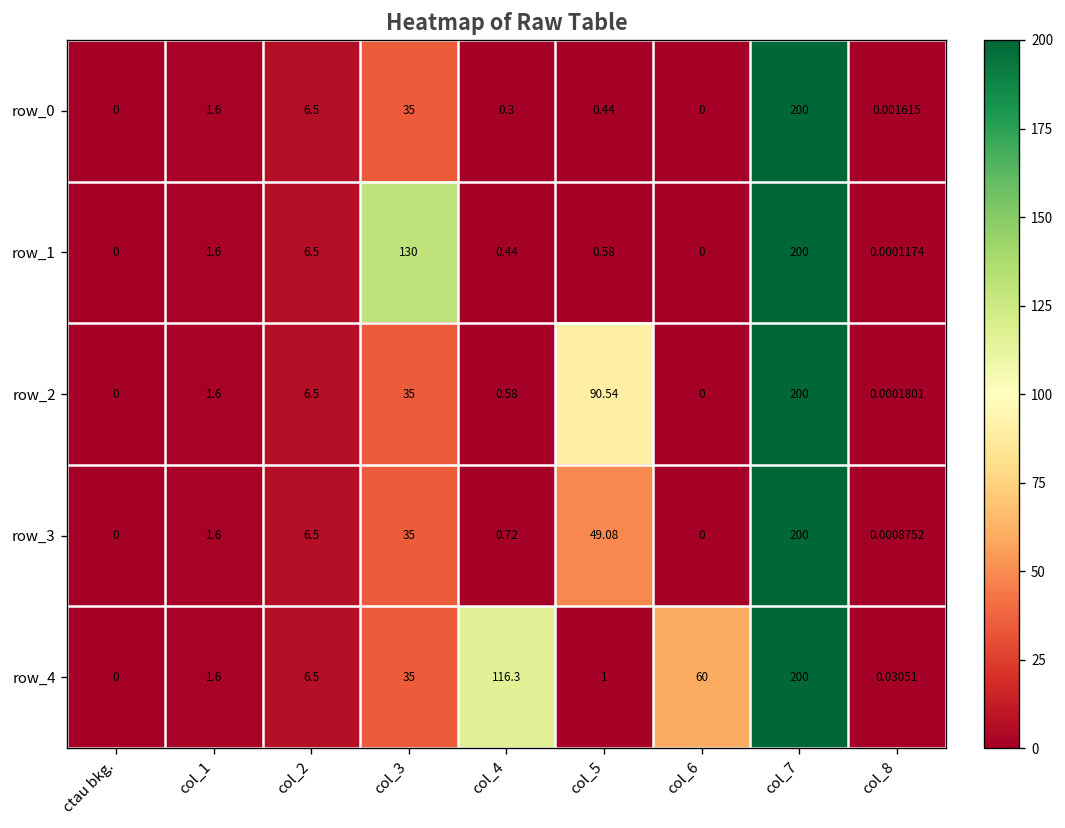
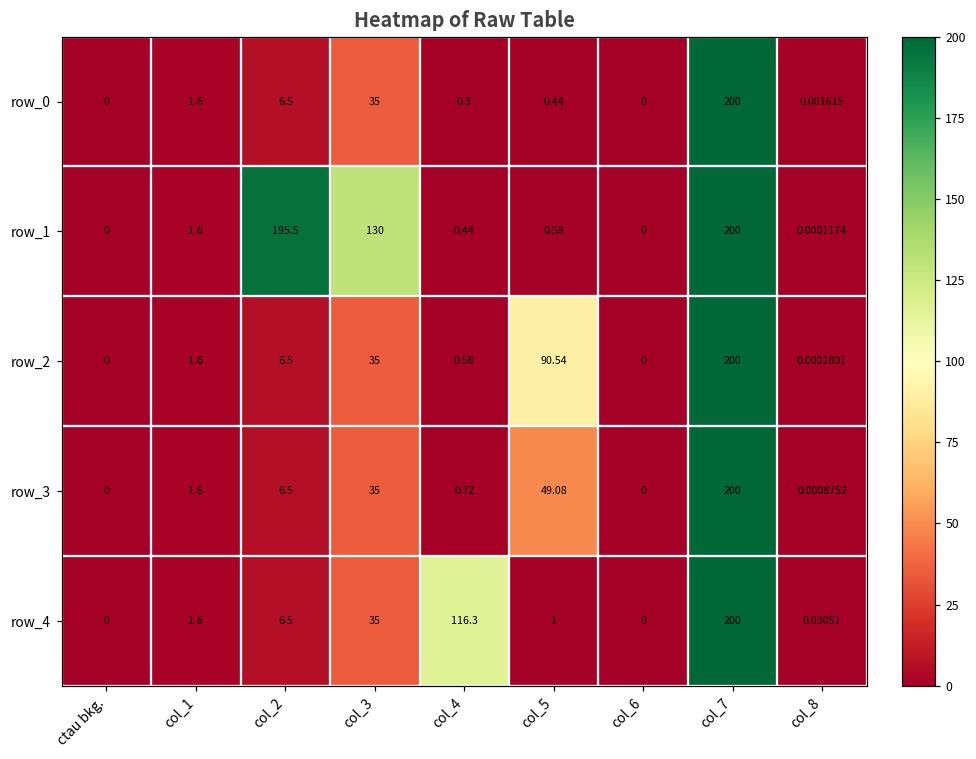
  {
    "row_0": {
      "ctau bkg.": 0,
      "col_1": 1.6,
      "col_2": 6.5,
      "col_3": 35,
      "col_4": 0.3,
      "col_5": 0.44,
      "col_6": 0,
      "col_7": 200,
      "col_8": 0.001615
    },
    "row_1": {
      "ctau bkg.": 0,
      "col_1": 1.6,
-     "col_2": 6.5,
+     "col_2": 195.5,
      "col_3": 130,
      "col_4": 0.44,
      "col_5": 0.58,
      "col_6": 0,
      "col_7": 200,
      "col_8": 0.0001174
    },
    "row_2": {
      "ctau bkg.": 0,
      "col_1": 1.6,
      "col_2": 6.5,
      "col_3": 35,
      "col_4": 0.58,
      "col_5": 90.54,
      "col_6": 0,
      "col_7": 200,
      "col_8": 0.0001801
    },
    "row_3": {
      "ctau bkg.": 0,
      "col_1": 1.6,
      "col_2": 6.5,
      "col_3": 35,
      "col_4": 0.72,
      "col_5": 49.08,
      "col_6": 0,
      "col_7": 200,
      "col_8": 0.0008752
    },
    "row_4": {
      "ctau bkg.": 0,
      "col_1": 1.6,
      "col_2": 6.5,
      "col_3": 35,
      "col_4": 116.3,
      "col_5": 1,
-     "col_6": 60,
+     "col_6": 0,
      "col_7": 200,
      "col_8": 0.03051
    }
  }
